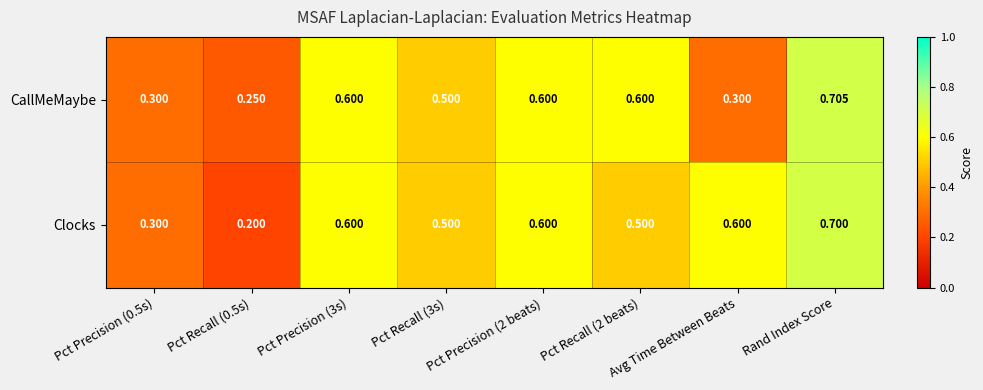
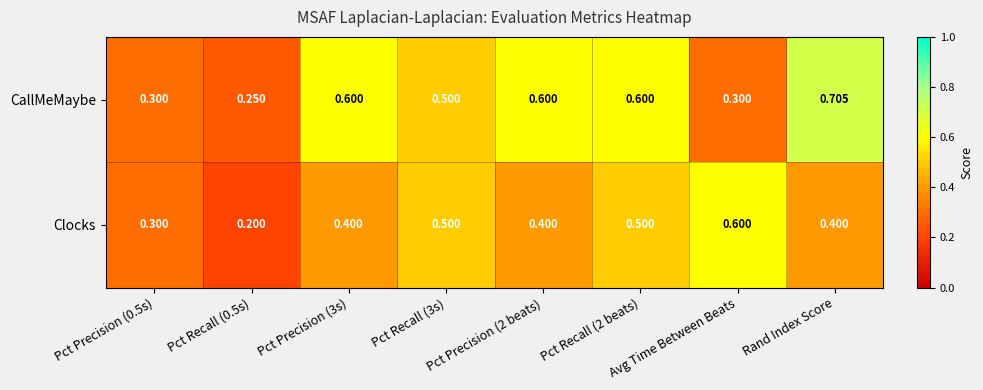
  {
    "CallMeMaybe": {
      "Pct Precision (0.5s)": 0.300,
      "Pct Recall (0.5s)": 0.250,
      "Pct Precision (3s)": 0.600,
      "Pct Recall (3s)": 0.500,
      "Pct Precision (2 beats)": 0.600,
      "Pct Recall (2 beats)": 0.600,
      "Avg Time Between Beats": 0.300,
      "Rand Index Score": 0.705
    },
    "Clocks": {
      "Pct Precision (0.5s)": 0.300,
      "Pct Recall (0.5s)": 0.200,
-     "Pct Precision (3s)": 0.600,
+     "Pct Precision (3s)": 0.400,
      "Pct Recall (3s)": 0.500,
-     "Pct Precision (2 beats)": 0.600,
+     "Pct Precision (2 beats)": 0.400,
      "Pct Recall (2 beats)": 0.500,
      "Avg Time Between Beats": 0.600,
-     "Rand Index Score": 0.700
+     "Rand Index Score": 0.400
    }
  }
